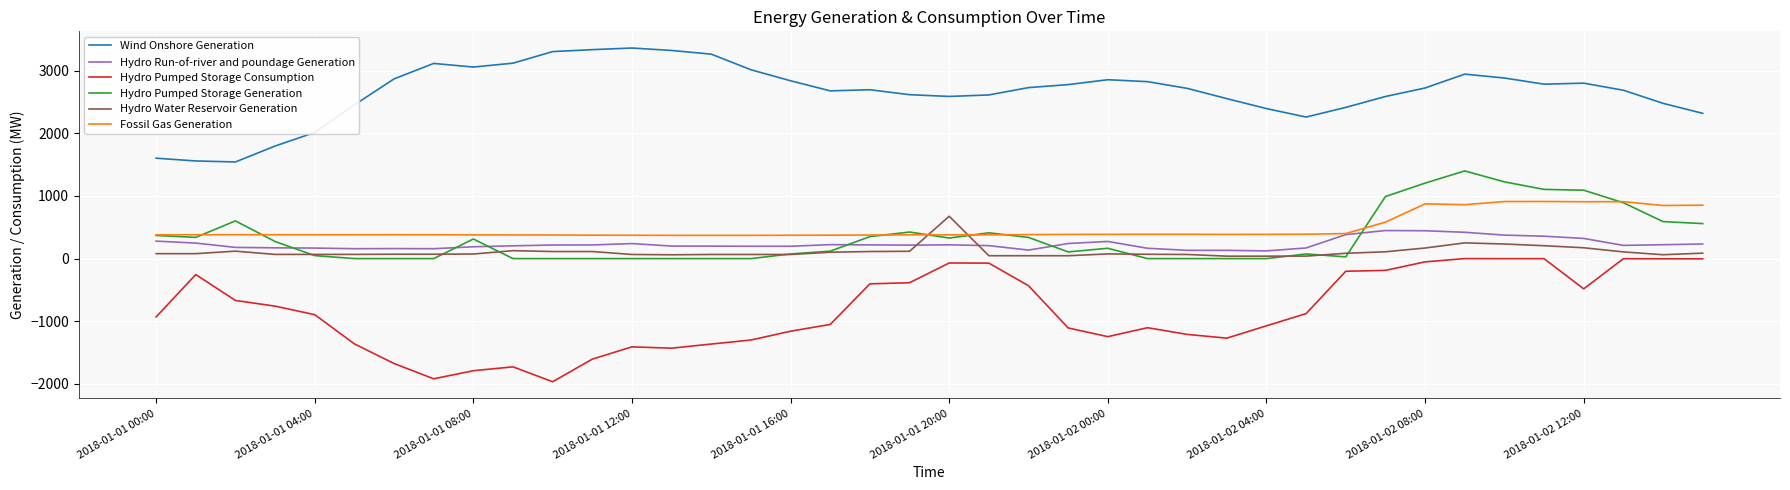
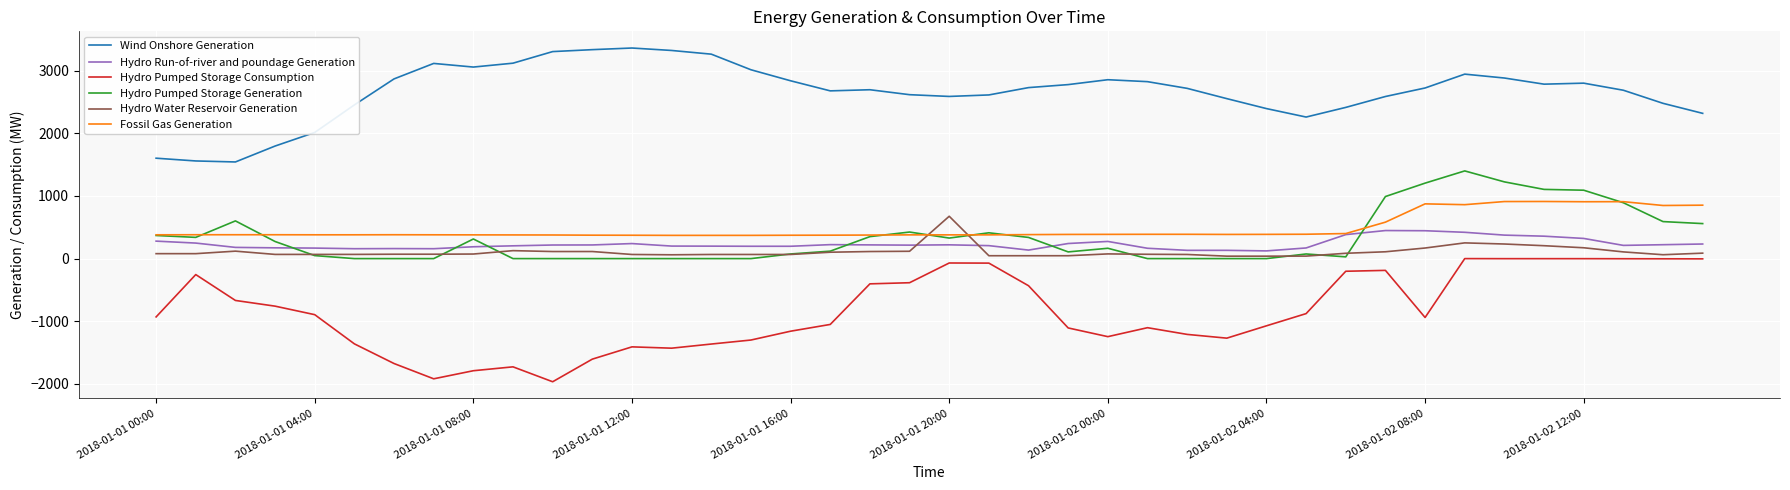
  {
    "Wind Onshore Generation": {
      "2018-01-01 00:00": 1600,
      "2018-01-01 08:00": 3100,
      "2018-01-01 12:00": 3400,
      "2018-01-01 16:00": 2800,
      "2018-01-01 20:00": 2600,
      "2018-01-02 00:00": 2900,
      "2018-01-02 04:00": 2400,
      "2018-01-02 08:00": 2700,
      "2018-01-02 12:00": 2800
    },
    "Hydro Run-of-river and poundage Generation": {
      "2018-01-01 00:00": 300,
      "2018-01-01 04:00": 200,
      "2018-01-01 08:00": 200,
      "2018-01-01 12:00": 200,
      "2018-01-01 16:00": 200,
      "2018-01-01 20:00": 200,
      "2018-01-02 00:00": 300,
      "2018-01-02 04:00": 100,
      "2018-01-02 08:00": 400,
      "2018-01-02 12:00": 300
    },
    "Hydro Pumped Storage Consumption": {
      "2018-01-01 00:00": -900,
      "2018-01-01 04:00": -900,
      "2018-01-01 08:00": -1800,
      "2018-01-01 12:00": -1400,
      "2018-01-01 16:00": -1200,
      "2018-01-01 20:00": -100,
      "2018-01-02 00:00": -1200,
      "2018-01-02 04:00": -1100,
-     "2018-01-02 08:00": -100,
-     "2018-01-02 12:00": -500
+     "2018-01-02 08:00": -900,
+     "2018-01-02 12:00": 0
    },
    "Hydro Pumped Storage Generation": {
      "2018-01-01 08:00": 300,
      "2018-01-01 12:00": 0,
      "2018-01-01 20:00": 300,
      "2018-01-02 00:00": 200,
      "2018-01-02 08:00": 1200,
      "2018-01-02 12:00": 1100
    },
    "Hydro Water Reservoir Generation": {
      "2018-01-01 00:00": 100,
      "2018-01-01 08:00": 100,
      "2018-01-01 12:00": 100,
      "2018-01-01 20:00": 700,
      "2018-01-02 00:00": 100,
      "2018-01-02 08:00": 200,
      "2018-01-02 12:00": 200
    },
    "Fossil Gas Generation": {
      "2018-01-01 04:00": 400,
      "2018-01-01 08:00": 400,
      "2018-01-01 12:00": 400,
      "2018-01-01 16:00": 400,
      "2018-01-01 20:00": 400,
      "2018-01-02 00:00": 400,
      "2018-01-02 04:00": 400,
      "2018-01-02 08:00": 900,
      "2018-01-02 12:00": 900
    }
  }
